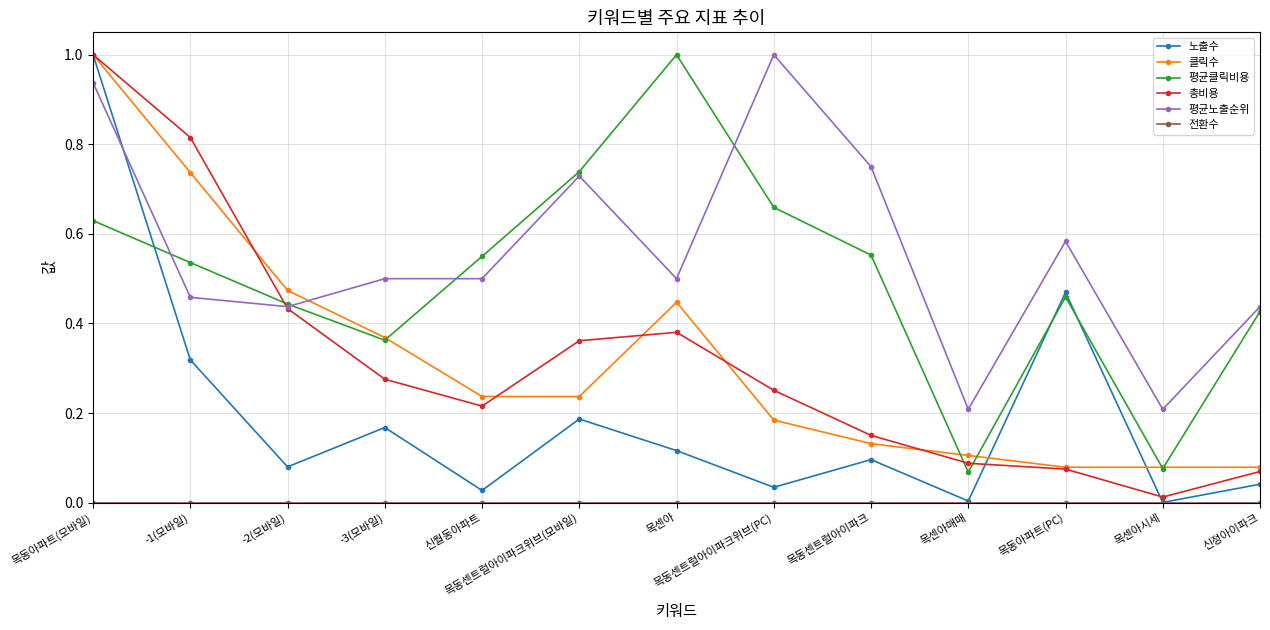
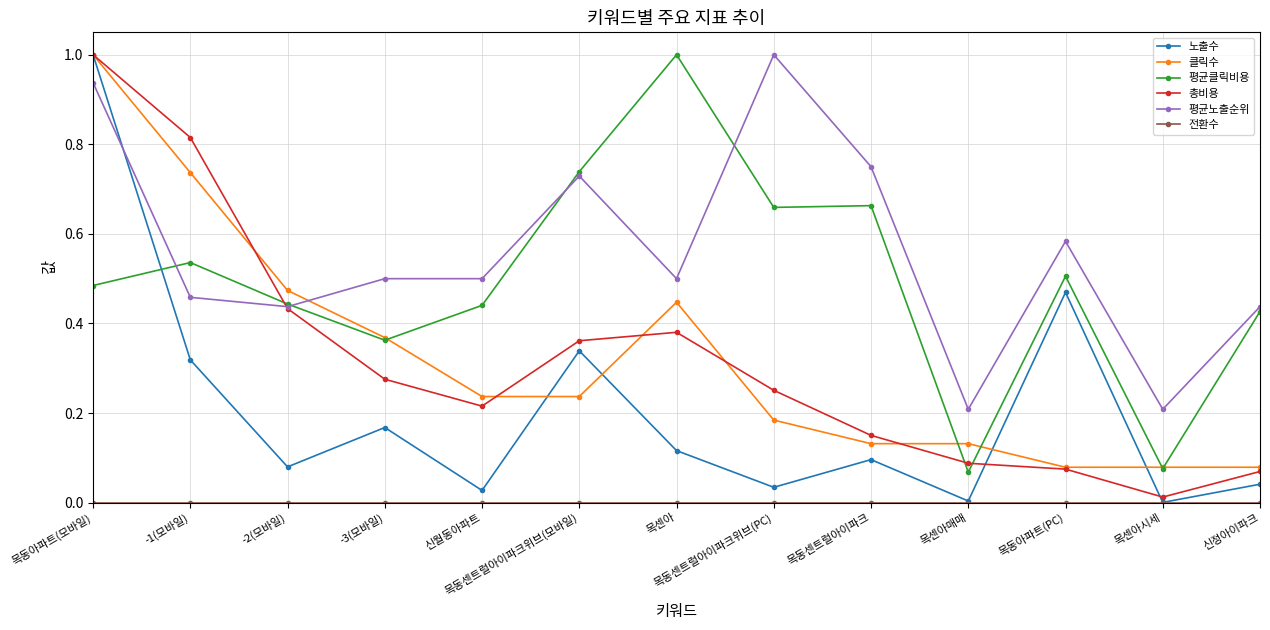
  {
    "노출수": {
      "-1(모바일)": 0.32,
      "-2(모바일)": 0.08,
      "-3(모바일)": 0.17,
      "신월동아파트": 0.03,
-     "목동센트럴아이파크위브(모바일)": 0.19,
+     "목동센트럴아이파크위브(모바일)": 0.34,
      "목센아": 0.12,
      "목동센트럴아이파크위브(PC)": 0.03,
      "목동센트럴아이파크": 0.10,
      "목동아파트(PC)": 0.47,
      "신정아이파크": 0.04
    },
    "클릭수": {
      "-1(모바일)": 0.74,
      "-2(모바일)": 0.47,
      "-3(모바일)": 0.37,
      "신월동아파트": 0.24,
      "목동센트럴아이파크위브(모바일)": 0.24,
      "목센아": 0.45,
      "목동센트럴아이파크위브(PC)": 0.18,
      "목동센트럴아이파크": 0.13,
-     "목센아매매": 0.11,
+     "목센아매매": 0.13,
      "신정아이파크": 0.08
    },
    "평균클릭비용": {
-     "목동아파트(모바일)": 0.63,
+     "목동아파트(모바일)": 0.48,
      "-1(모바일)": 0.54,
      "-2(모바일)": 0.44,
      "-3(모바일)": 0.36,
-     "신월동아파트": 0.55,
+     "신월동아파트": 0.44,
      "목동센트럴아이파크위브(모바일)": 0.74,
      "목센아": 1.00,
      "목동센트럴아이파크위브(PC)": 0.66,
-     "목동센트럴아이파크": 0.55,
+     "목동센트럴아이파크": 0.66,
      "목센아매매": 0.07,
-     "목동아파트(PC)": 0.46,
+     "목동아파트(PC)": 0.51,
      "신정아이파크": 0.43
    },
    "총비용": {
      "-1(모바일)": 0.82,
      "-3(모바일)": 0.28,
      "신월동아파트": 0.22,
      "목동센트럴아이파크위브(모바일)": 0.36,
      "목센아": 0.38,
      "목동센트럴아이파크위브(PC)": 0.25,
      "목동센트럴아이파크": 0.15,
      "목센아매매": 0.09,
      "목센아시세": 0.01,
      "신정아이파크": 0.07
    },
    "평균노출순위": {
      "목동아파트(모바일)": 0.94,
      "-1(모바일)": 0.46,
      "-3(모바일)": 0.50,
      "신월동아파트": 0.50,
      "목동센트럴아이파크위브(모바일)": 0.73,
      "목센아": 0.50,
      "목동센트럴아이파크위브(PC)": 1.00,
      "목동센트럴아이파크": 0.75,
      "목센아매매": 0.21,
      "목동아파트(PC)": 0.58,
      "목센아시세": 0.21,
      "신정아이파크": 0.44
    },
    "전환수": {
      "목동아파트(모바일)": 0.00,
      "-1(모바일)": 0.00,
      "-2(모바일)": 0.00,
      "-3(모바일)": 0.00,
      "신월동아파트": 0.00,
      "목동센트럴아이파크위브(모바일)": 0.00,
      "목센아": 0.00,
      "목동센트럴아이파크위브(PC)": 0.00,
      "목동센트럴아이파크": 0.00,
      "목동아파트(PC)": 0.00,
      "신정아이파크": 0.00
    }
  }
